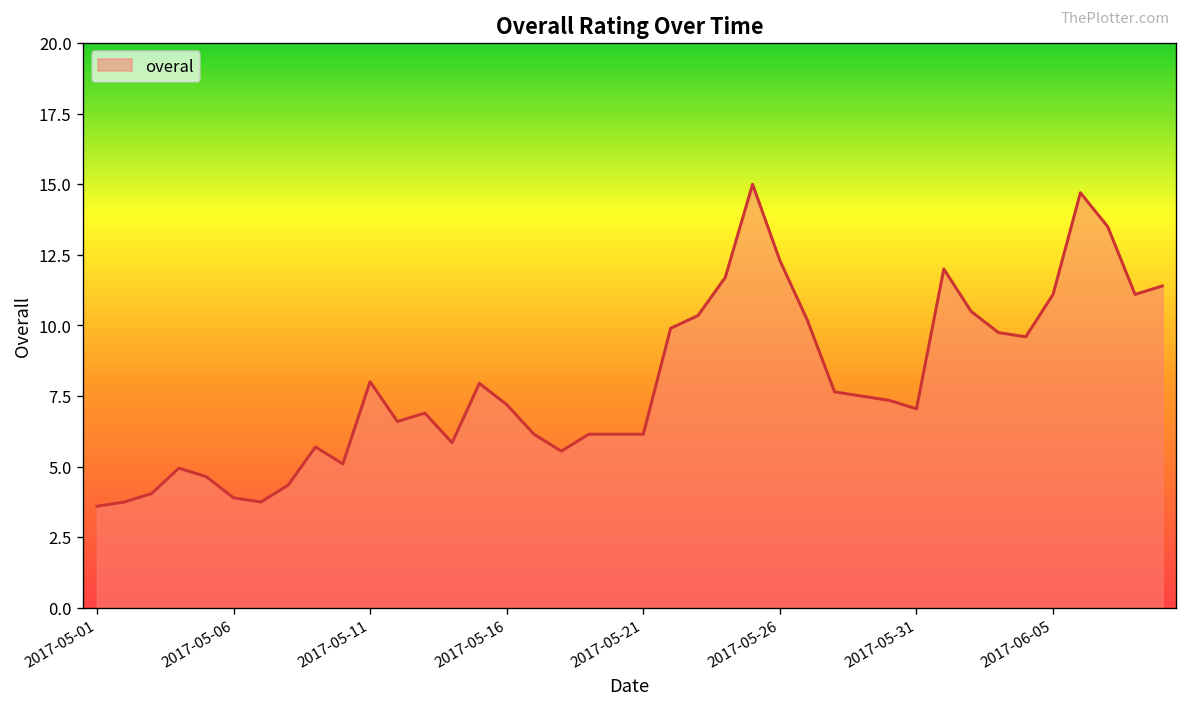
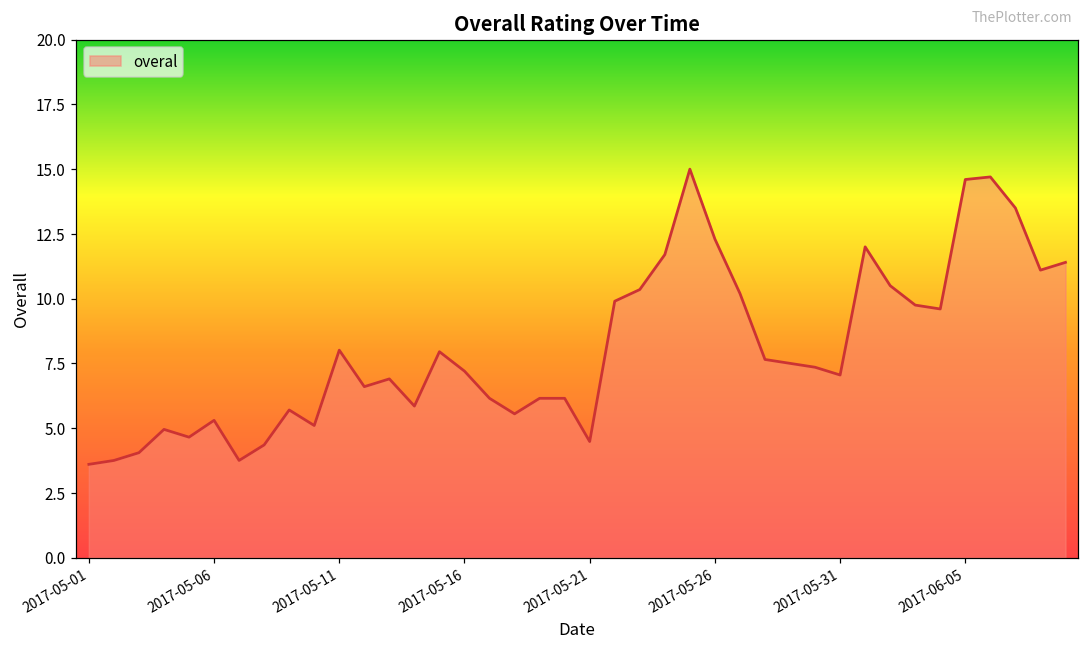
  {
    "2017-05-01": 3.6,
-   "2017-05-06": 3.9,
+   "2017-05-06": 5.3,
    "2017-05-11": 8.0,
    "2017-05-16": 7.2,
-   "2017-05-21": 6.2,
+   "2017-05-21": 4.5,
    "2017-05-26": 12.3,
    "2017-05-31": 7.1,
-   "2017-06-05": 11.1
+   "2017-06-05": 14.6
  }
